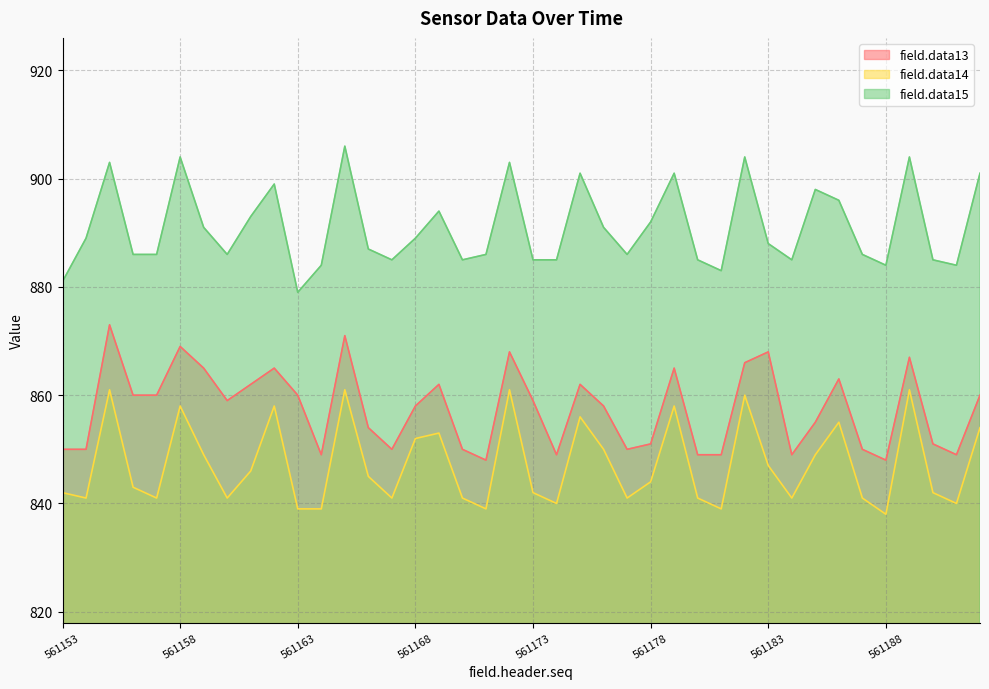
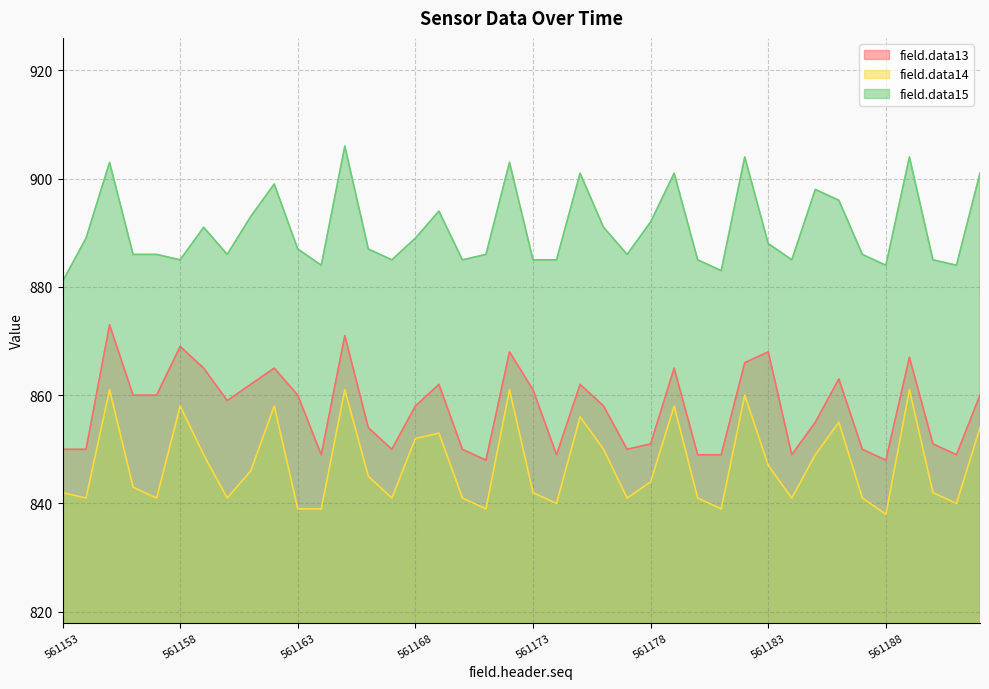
  {
    "field.data13": {
      "561153": 850,
      "561158": 869,
      "561163": 860,
      "561168": 858,
-     "561173": 859,
+     "561173": 861,
      "561178": 851,
      "561183": 868,
      "561188": 848
    },
    "field.data14": {
      "561153": 842,
      "561158": 858,
      "561163": 839,
      "561168": 852,
      "561173": 842,
      "561178": 844,
      "561183": 847,
      "561188": 838
    },
    "field.data15": {
      "561153": 881,
-     "561158": 904,
-     "561163": 879,
+     "561158": 885,
+     "561163": 887,
      "561168": 889,
      "561173": 885,
      "561178": 892,
      "561183": 888,
      "561188": 884
    }
  }
